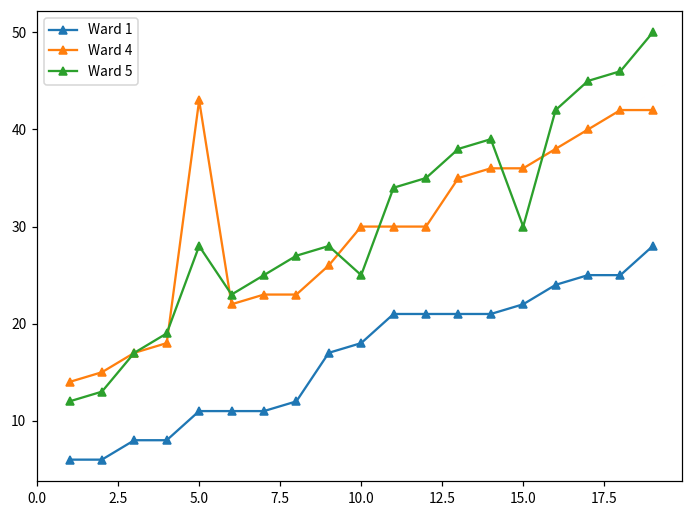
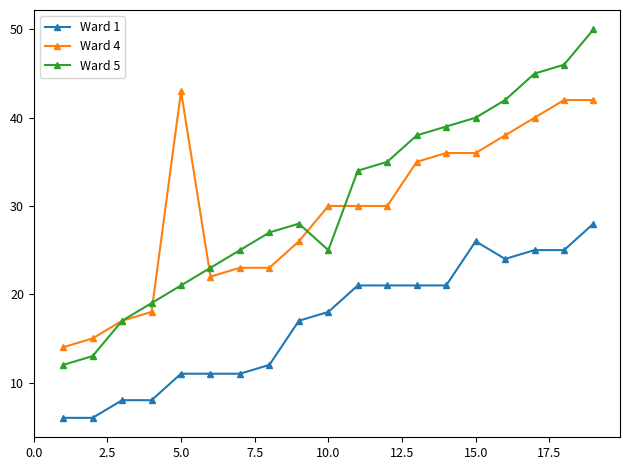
  {
    "Ward 1": {
      "5.0": 11,
      "10.0": 18,
-     "15.0": 22
+     "15.0": 26
    },
    "Ward 4": {
      "5.0": 43,
      "10.0": 30,
      "15.0": 36
    },
    "Ward 5": {
-     "5.0": 28,
+     "5.0": 21,
      "10.0": 25,
-     "15.0": 30
+     "15.0": 40
    }
  }
